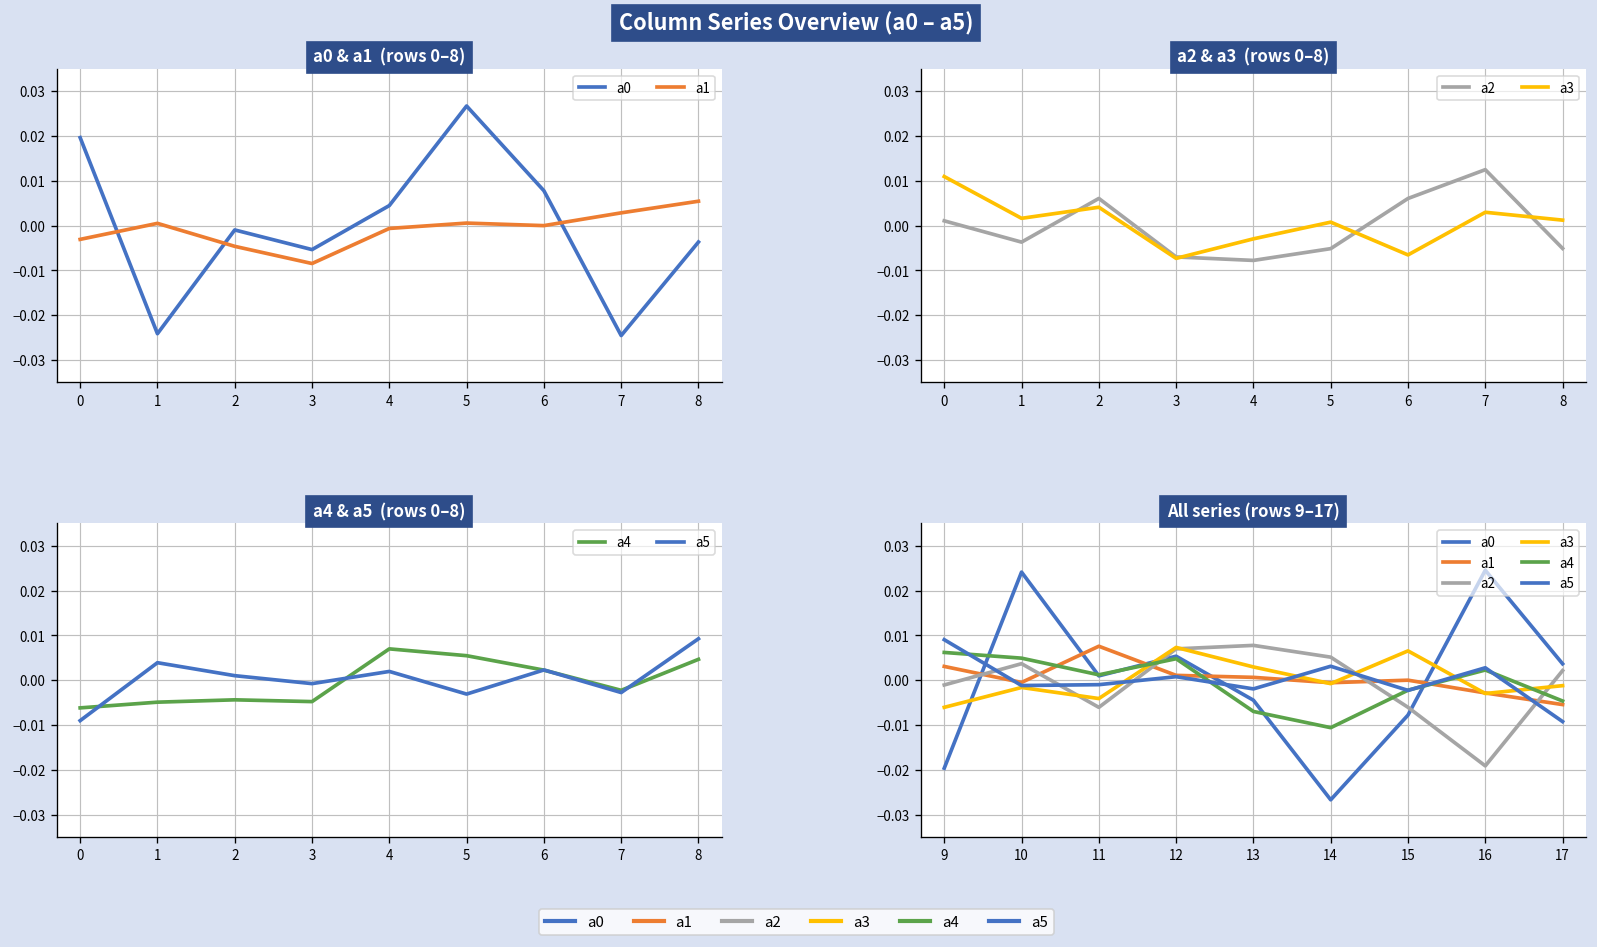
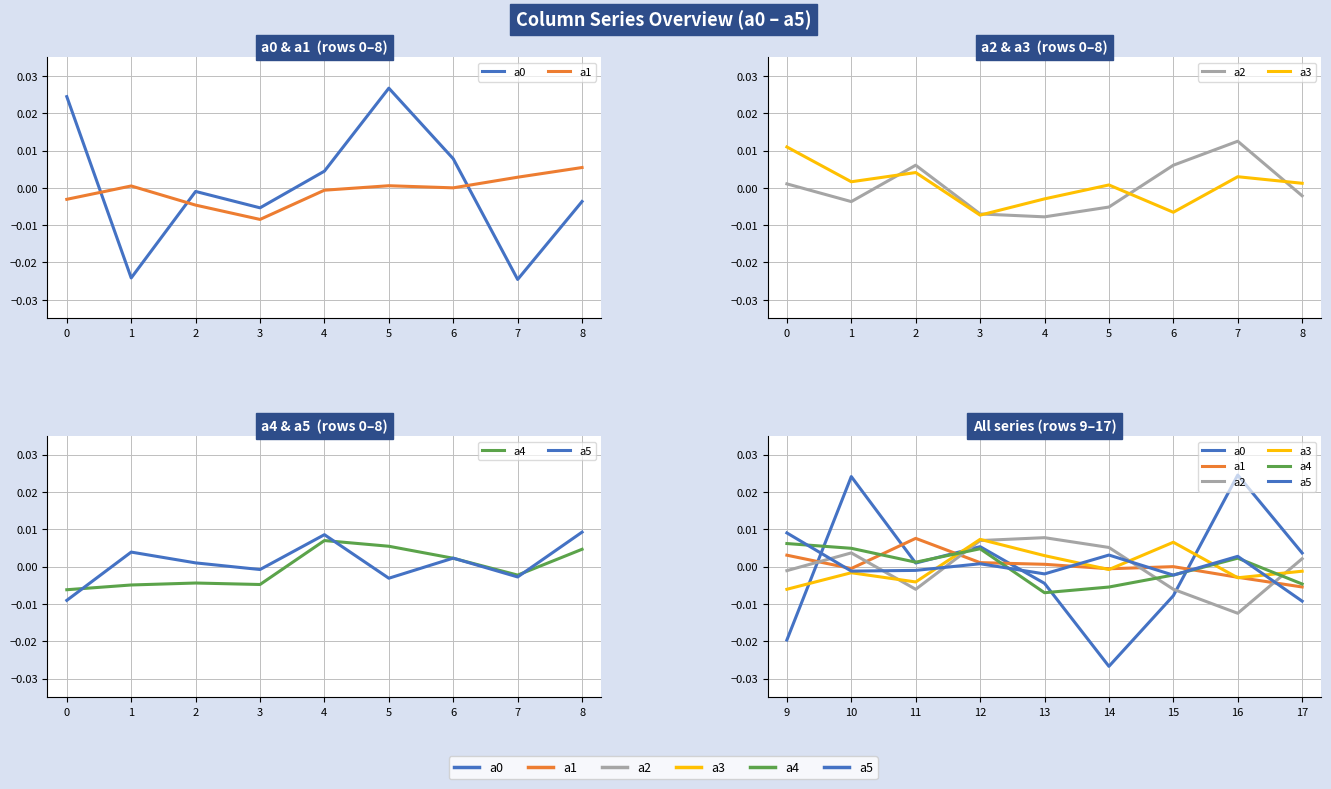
  {
    "a0 & a1 (rows 0–8)": {
      "a0": {
-       "0": 0.020,
+       "0": 0.024,
        "1": -0.024,
        "2": -0.001,
        "3": -0.005,
        "4": 0.004,
        "5": 0.027,
        "6": 0.008,
        "7": -0.025,
        "8": -0.004
      },
      "a1": {
        "0": -0.003,
        "1": 0.001,
        "2": -0.005,
        "3": -0.008,
        "4": -0.001,
        "5": 0.001,
        "6": 0.000,
        "7": 0.003,
        "8": 0.005
      }
    },
    "a2 & a3 (rows 0–8)": {
      "a2": {
        "0": 0.001,
        "1": -0.004,
        "2": 0.006,
        "4": -0.008,
        "5": -0.005,
        "6": 0.006,
        "7": 0.012,
-       "8": -0.005
+       "8": -0.002
      },
      "a3": {
        "0": 0.011,
        "1": 0.002,
        "2": 0.004,
        "4": -0.003,
        "5": 0.001,
        "6": -0.007,
        "7": 0.003,
        "8": 0.001
      }
    },
    "a4 & a5 (rows 0–8)": {
      "a4": {
        "0": -0.006,
        "1": -0.005,
        "2": -0.004,
        "3": -0.005,
        "4": 0.007,
        "5": 0.005,
        "8": 0.005
      },
      "a5": {
        "0": -0.009,
        "1": 0.004,
        "2": 0.001,
        "3": -0.001,
-       "4": 0.002,
+       "4": 0.009,
        "5": -0.003,
        "8": 0.009
      }
    },
    "All series (rows 9–17)": {
      "a1": {
        "9": 0.003,
        "10": -0.001,
        "11": 0.008,
        "13": 0.001,
        "15": 0.000,
        "17": -0.005
      },
      "a2": {
        "9": -0.001,
        "10": 0.004,
        "11": -0.006,
        "13": 0.008,
        "14": 0.005,
        "15": -0.006,
-       "16": -0.019,
+       "16": -0.012,
        "17": 0.002
      },
      "a3": {
        "9": -0.006,
        "11": -0.004,
        "13": 0.003,
        "15": 0.007,
        "17": -0.001
      },
      "a4": {
        "9": 0.006,
        "10": 0.005,
        "13": -0.007,
-       "14": -0.011,
+       "14": -0.005,
        "17": -0.005
      }
    }
  }
